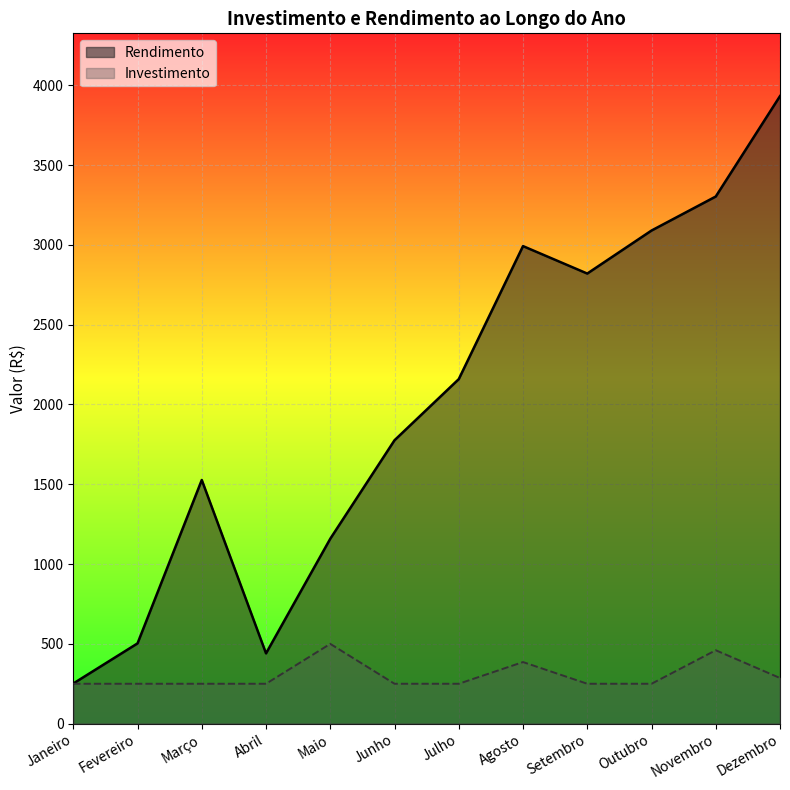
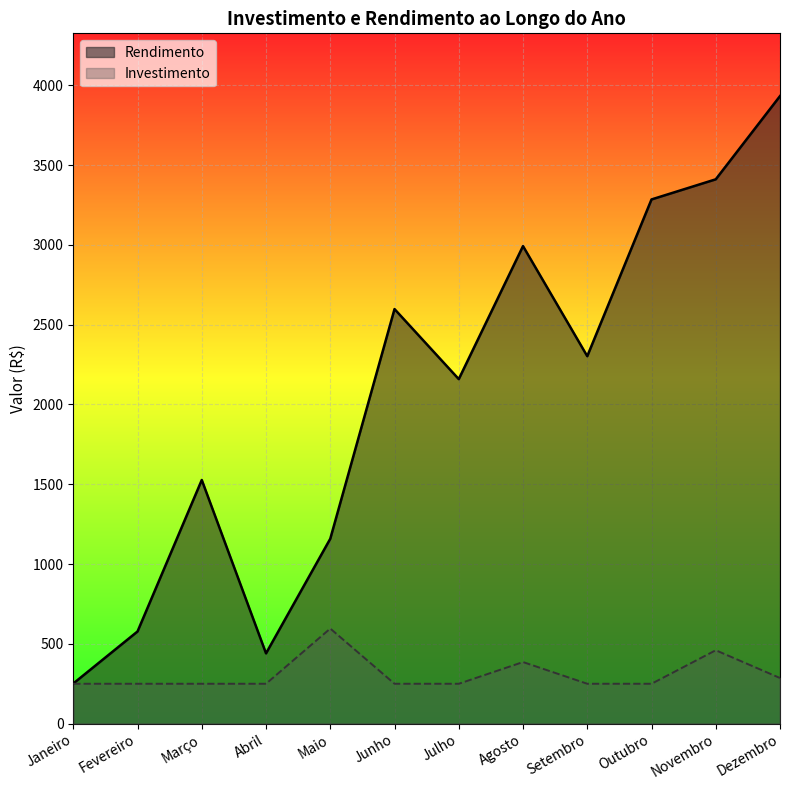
  {
    "Rendimento": {
-     "Fevereiro": 500,
+     "Fevereiro": 580,
      "Março": 1530,
      "Abril": 440,
      "Maio": 1160,
-     "Junho": 1780,
+     "Junho": 2600,
      "Julho": 2160,
      "Agosto": 2990,
-     "Setembro": 2820,
-     "Outubro": 3090,
-     "Novembro": 3300,
+     "Setembro": 2300,
+     "Outubro": 3280,
+     "Novembro": 3410,
      "Dezembro": 3930
    },
    "Investimento": {
      "Fevereiro": 250,
      "Março": 250,
      "Abril": 250,
-     "Maio": 500,
+     "Maio": 600,
      "Junho": 250,
      "Julho": 250,
      "Agosto": 390,
      "Setembro": 250,
      "Outubro": 250,
      "Novembro": 460,
      "Dezembro": 290
    }
  }
